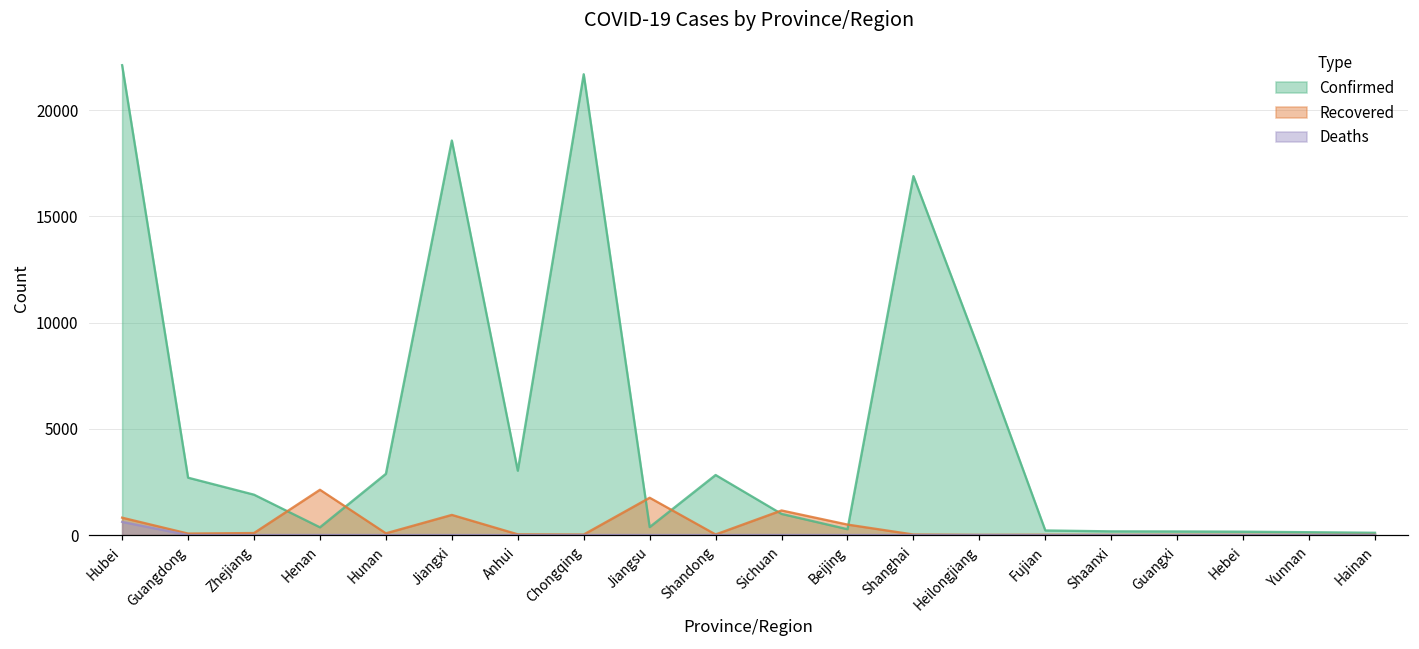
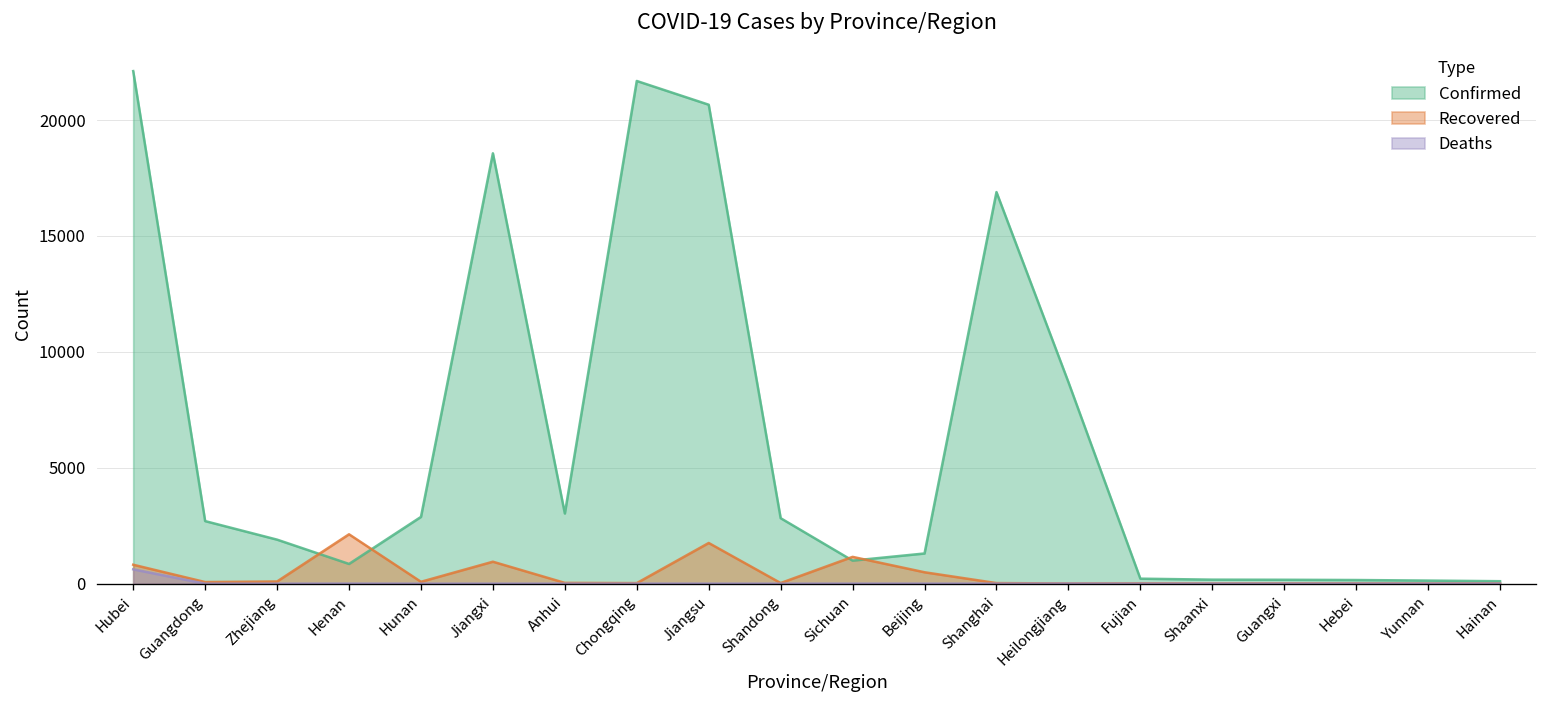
  {
    "Confirmed": {
      "Hubei": 22100,
      "Guangdong": 2700,
      "Zhejiang": 1900,
-     "Henan": 400,
+     "Henan": 900,
      "Hunan": 2900,
      "Jiangxi": 18600,
      "Anhui": 3000,
      "Chongqing": 21700,
-     "Jiangsu": 400,
+     "Jiangsu": 20700,
      "Shandong": 2800,
      "Sichuan": 1000,
-     "Beijing": 300,
+     "Beijing": 1300,
      "Shanghai": 16900,
      "Heilongjiang": 8700,
      "Fujian": 200,
      "Shaanxi": 200,
      "Guangxi": 200,
      "Hebei": 200
    },
    "Recovered": {
      "Hubei": 800,
      "Henan": 2100,
      "Jiangxi": 900,
      "Jiangsu": 1800,
      "Sichuan": 1200,
      "Beijing": 500
    },
    "Deaths": {
      "Hubei": 600,
      "Henan": 0,
      "Jiangxi": 0,
      "Jiangsu": 0,
      "Sichuan": 0,
      "Beijing": 0
    }
  }
